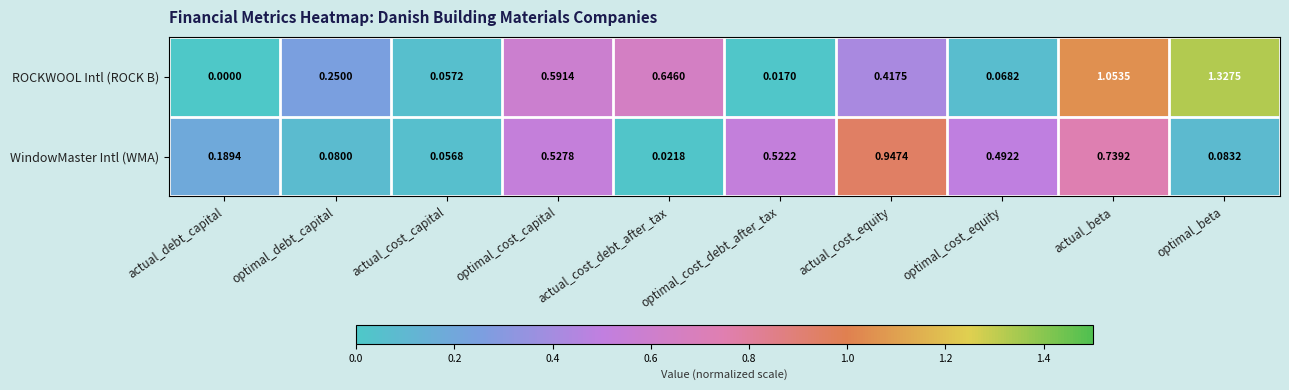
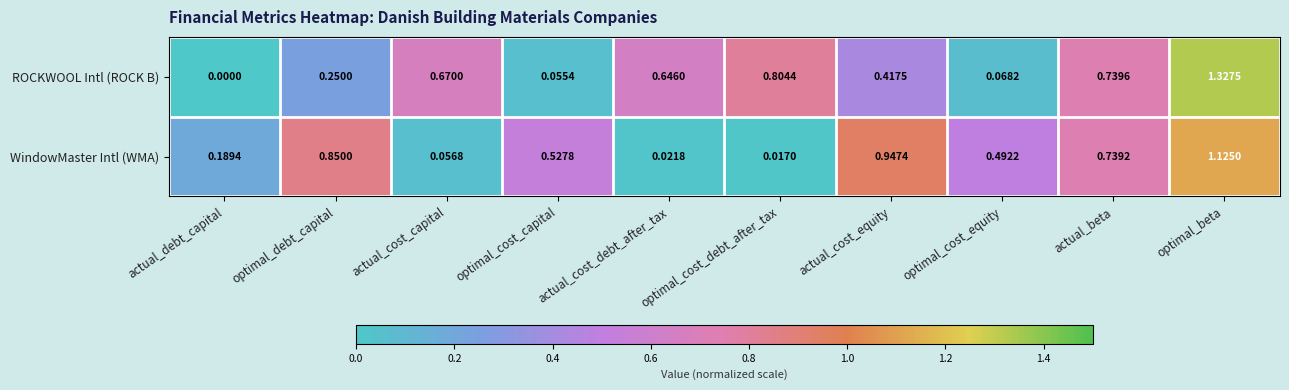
  {
    "ROCKWOOL Intl (ROCK B)": {
      "actual_debt_capital": 0.0000,
      "optimal_debt_capital": 0.2500,
-     "actual_cost_capital": 0.0572,
-     "optimal_cost_capital": 0.5914,
+     "actual_cost_capital": 0.6700,
+     "optimal_cost_capital": 0.0554,
      "actual_cost_debt_after_tax": 0.6460,
-     "optimal_cost_debt_after_tax": 0.0170,
+     "optimal_cost_debt_after_tax": 0.8044,
      "actual_cost_equity": 0.4175,
      "optimal_cost_equity": 0.0682,
-     "actual_beta": 1.0535,
+     "actual_beta": 0.7396,
      "optimal_beta": 1.3275
    },
    "WindowMaster Intl (WMA)": {
      "actual_debt_capital": 0.1894,
-     "optimal_debt_capital": 0.0800,
+     "optimal_debt_capital": 0.8500,
      "actual_cost_capital": 0.0568,
      "optimal_cost_capital": 0.5278,
      "actual_cost_debt_after_tax": 0.0218,
-     "optimal_cost_debt_after_tax": 0.5222,
+     "optimal_cost_debt_after_tax": 0.0170,
      "actual_cost_equity": 0.9474,
      "optimal_cost_equity": 0.4922,
      "actual_beta": 0.7392,
-     "optimal_beta": 0.0832
+     "optimal_beta": 1.1250
    }
  }
